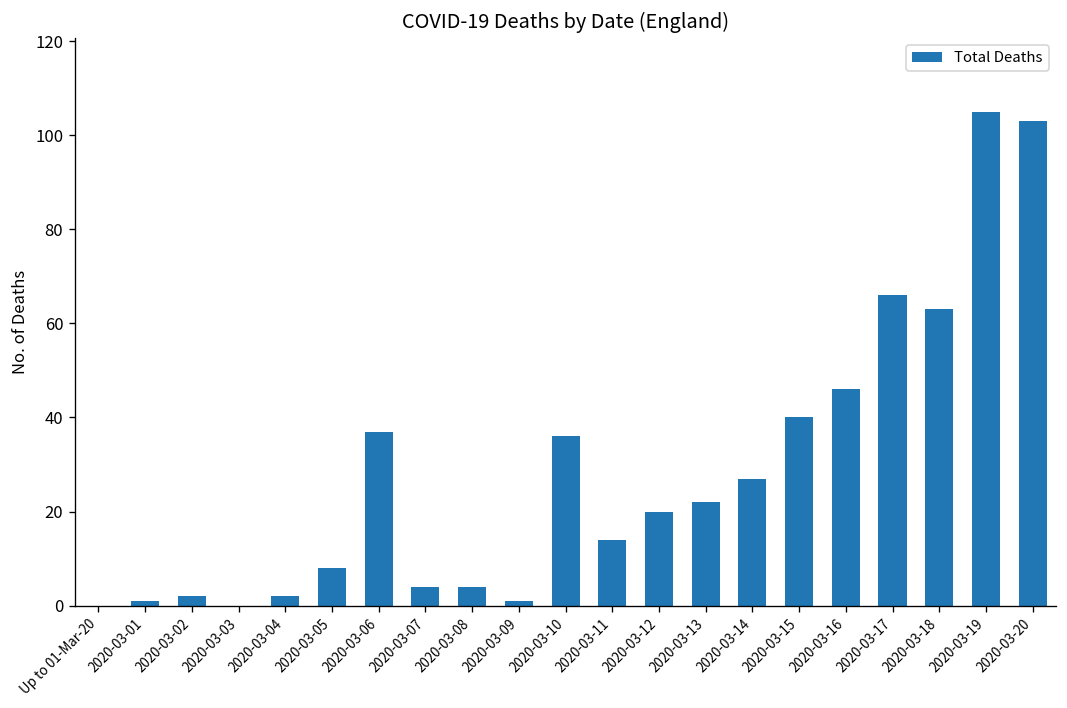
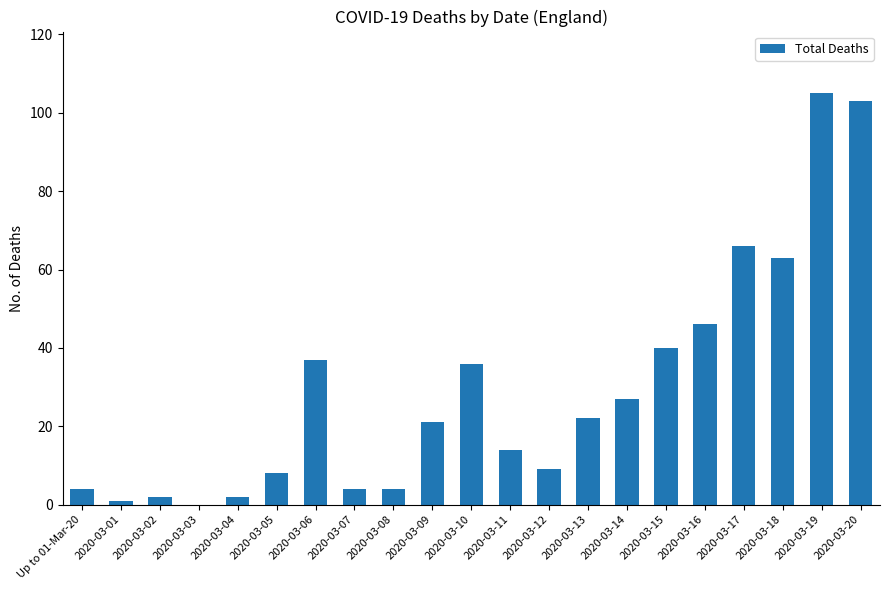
  {
-   "Up to 01-Mar-20": 0,
+   "Up to 01-Mar-20": 4,
    "2020-03-01": 1,
    "2020-03-02": 2,
    "2020-03-03": 0,
    "2020-03-04": 2,
    "2020-03-05": 8,
    "2020-03-06": 37,
    "2020-03-07": 4,
    "2020-03-08": 4,
-   "2020-03-09": 1,
+   "2020-03-09": 21,
    "2020-03-10": 36,
    "2020-03-11": 14,
-   "2020-03-12": 20,
+   "2020-03-12": 9,
    "2020-03-13": 22,
    "2020-03-14": 27,
    "2020-03-15": 40,
    "2020-03-16": 46,
    "2020-03-17": 66,
    "2020-03-18": 63,
    "2020-03-19": 105,
    "2020-03-20": 103
  }
